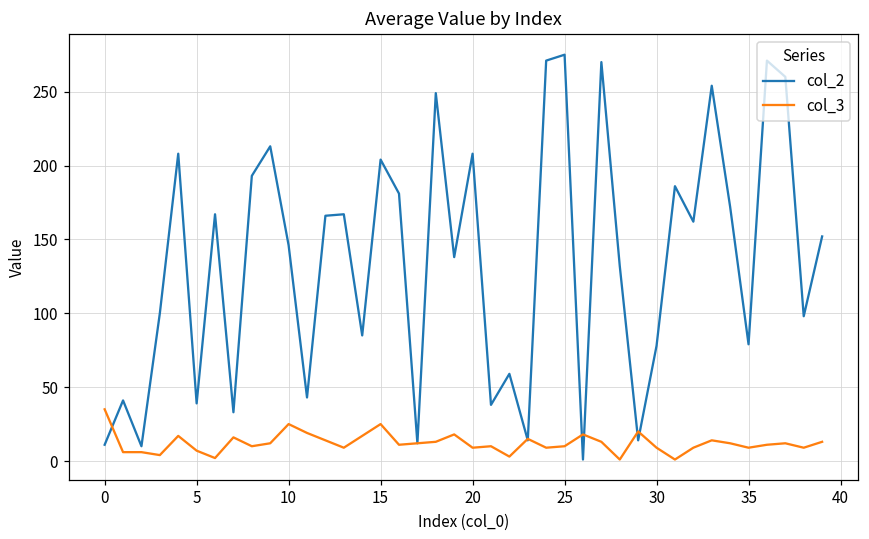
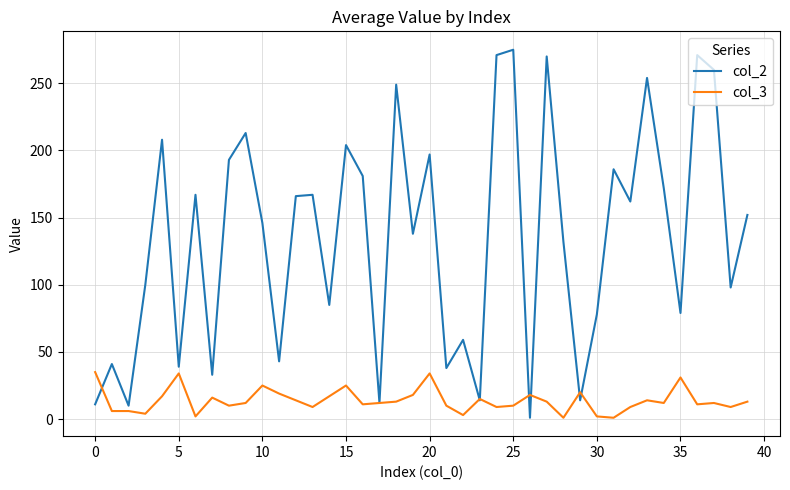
  {
    "col_2": {
      "0": 11,
      "5": 39,
      "10": 146,
      "15": 204,
-     "20": 208,
+     "20": 197,
      "25": 275,
      "30": 78,
      "35": 79
    },
    "col_3": {
      "0": 35,
-     "5": 7,
+     "5": 34,
      "10": 25,
      "15": 25,
-     "20": 9,
+     "20": 34,
      "25": 10,
-     "30": 9,
-     "35": 9
+     "30": 2,
+     "35": 31
    }
  }
